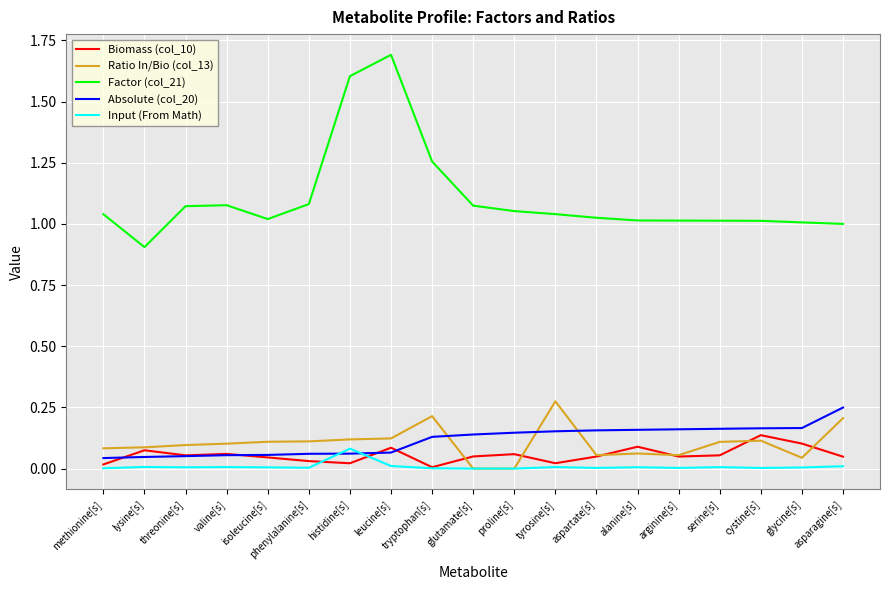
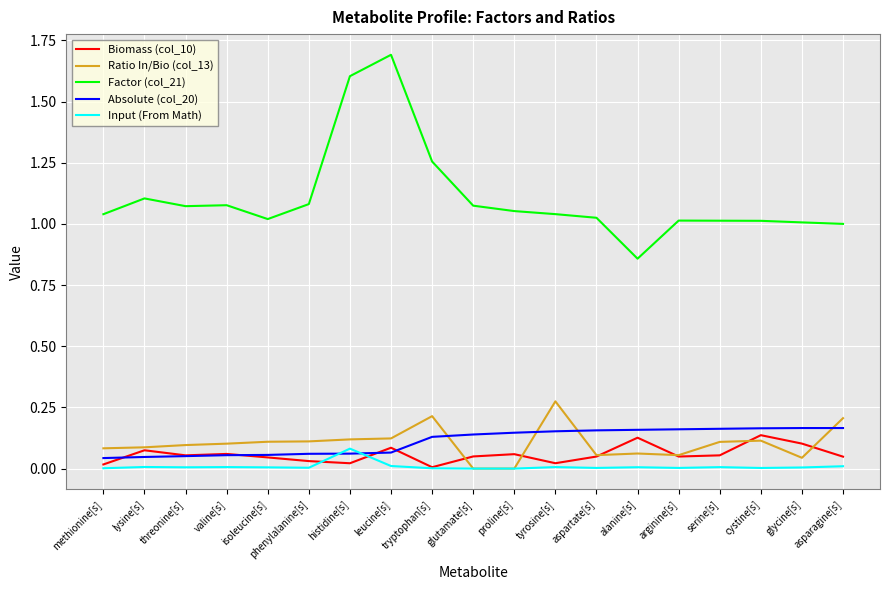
  {
    "Biomass (col_10)": {
      "methionine[s]": 0.02,
      "lysine[s]": 0.07,
      "phenylalanine[s]": 0.03,
      "histidine[s]": 0.02,
      "leucine[s]": 0.09,
      "glutamate[s]": 0.05,
      "proline[s]": 0.06,
      "tyrosine[s]": 0.02,
-     "alanine[s]": 0.09,
+     "alanine[s]": 0.13,
      "serine[s]": 0.05,
      "cystine[s]": 0.14,
      "glycine[s]": 0.10,
      "asparagine[s]": 0.05
    },
    "Ratio In/Bio (col_13)": {
      "methionine[s]": 0.08,
      "lysine[s]": 0.09,
      "threonine[s]": 0.10,
      "valine[s]": 0.10,
      "isoleucine[s]": 0.11,
      "phenylalanine[s]": 0.11,
      "histidine[s]": 0.12,
      "leucine[s]": 0.12,
      "tryptophan[s]": 0.21,
      "tyrosine[s]": 0.27,
      "alanine[s]": 0.06,
      "serine[s]": 0.11,
      "cystine[s]": 0.11,
      "glycine[s]": 0.04,
      "asparagine[s]": 0.21
    },
    "Factor (col_21)": {
      "methionine[s]": 1.04,
-     "lysine[s]": 0.91,
+     "lysine[s]": 1.10,
      "threonine[s]": 1.07,
      "valine[s]": 1.08,
      "isoleucine[s]": 1.02,
      "phenylalanine[s]": 1.08,
      "histidine[s]": 1.60,
      "leucine[s]": 1.69,
      "tryptophan[s]": 1.25,
      "glutamate[s]": 1.07,
      "proline[s]": 1.05,
      "tyrosine[s]": 1.04,
      "aspartate[s]": 1.02,
-     "alanine[s]": 1.01,
+     "alanine[s]": 0.86,
      "arginine[s]": 1.01,
      "serine[s]": 1.01,
      "cystine[s]": 1.01,
      "glycine[s]": 1.01,
      "asparagine[s]": 1.00
    },
    "Absolute (col_20)": {
      "methionine[s]": 0.04,
      "lysine[s]": 0.05,
      "phenylalanine[s]": 0.06,
      "histidine[s]": 0.06,
      "leucine[s]": 0.07,
      "tryptophan[s]": 0.13,
      "glutamate[s]": 0.14,
      "proline[s]": 0.15,
      "tyrosine[s]": 0.15,
      "aspartate[s]": 0.16,
      "alanine[s]": 0.16,
      "arginine[s]": 0.16,
      "serine[s]": 0.16,
      "cystine[s]": 0.16,
      "glycine[s]": 0.17,
-     "asparagine[s]": 0.25
+     "asparagine[s]": 0.17
    },
    "Input (From Math)": {
      "methionine[s]": 0.00,
      "lysine[s]": 0.01,
      "threonine[s]": 0.01,
      "valine[s]": 0.01,
      "isoleucine[s]": 0.01,
      "phenylalanine[s]": 0.00,
      "histidine[s]": 0.08,
      "leucine[s]": 0.01,
      "tyrosine[s]": 0.01,
      "aspartate[s]": 0.00,
      "alanine[s]": 0.01,
      "arginine[s]": 0.00,
      "serine[s]": 0.01,
      "cystine[s]": 0.00,
      "glycine[s]": 0.00,
      "asparagine[s]": 0.01
    }
  }
